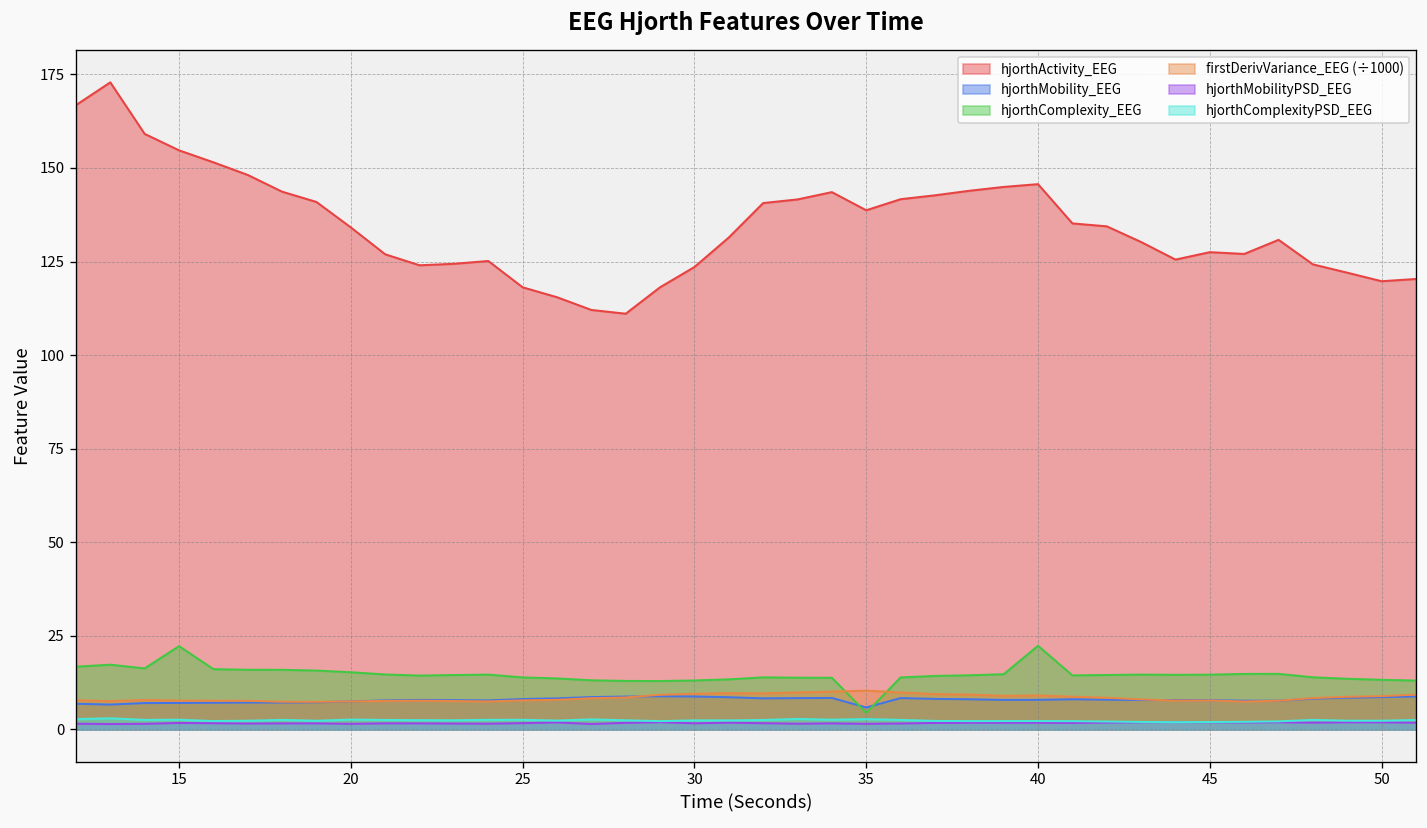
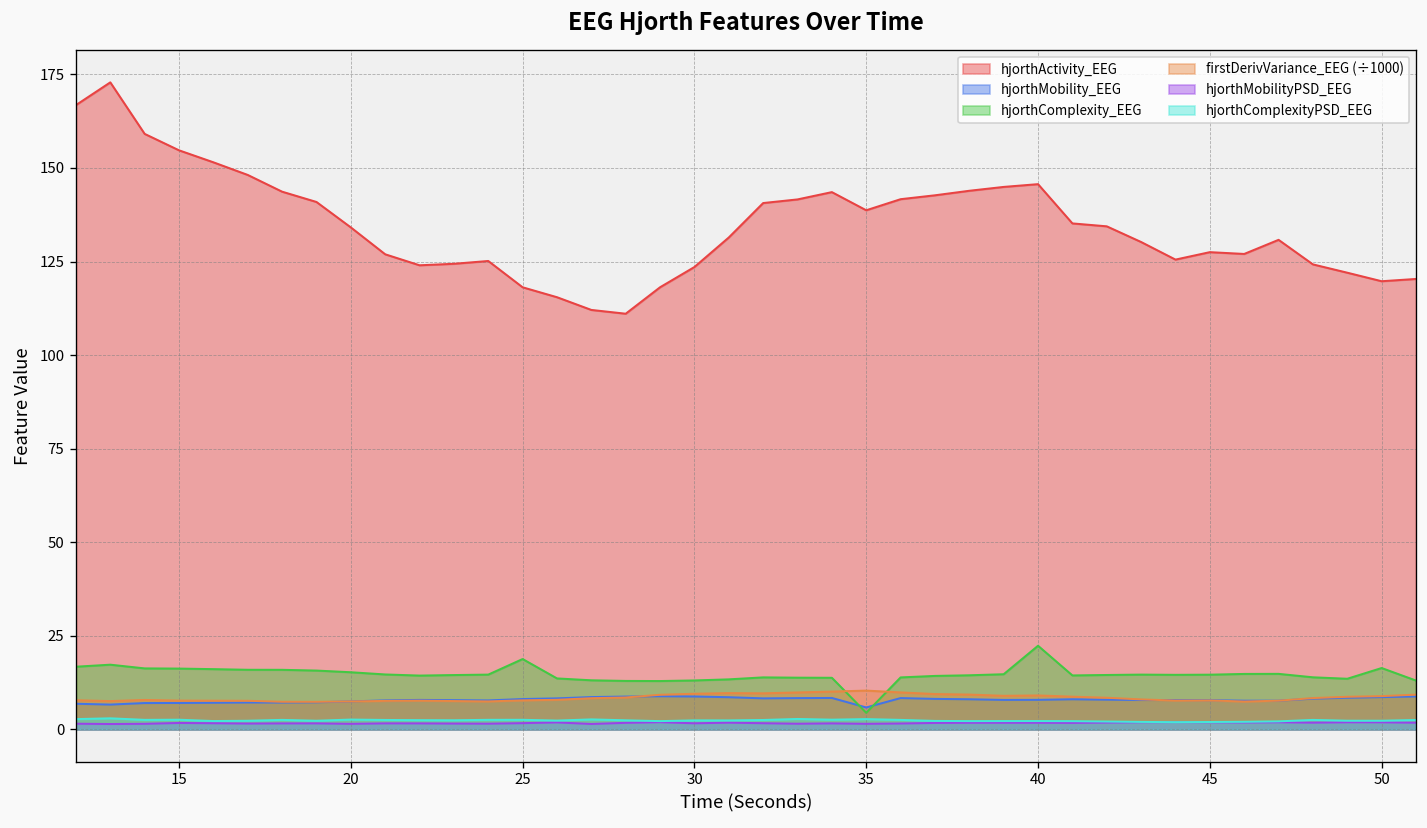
  {
    "hjorthMobility_EEG": {
      "35": 6,
      "40": 8
    },
    "hjorthComplexity_EEG": {
-     "15": 22,
+     "15": 16,
      "20": 15,
-     "25": 14,
+     "25": 19,
      "30": 13,
      "35": 4,
      "40": 22,
      "45": 15,
-     "50": 13
+     "50": 16
    },
    "hjorthMobilityPSD_EEG": {
      "15": 2,
      "20": 1,
      "25": 2,
      "35": 1
    },
    "hjorthComplexityPSD_EEG": {
      "15": 3,
      "20": 3,
      "25": 3,
      "35": 3
    }
  }
